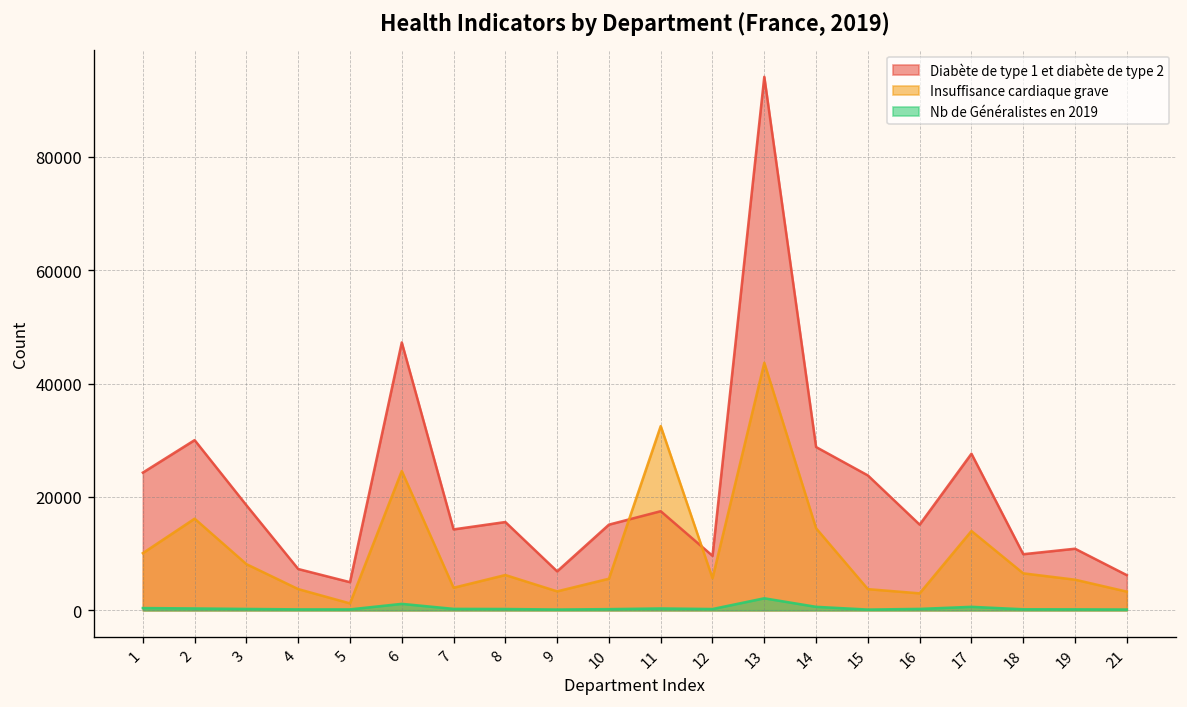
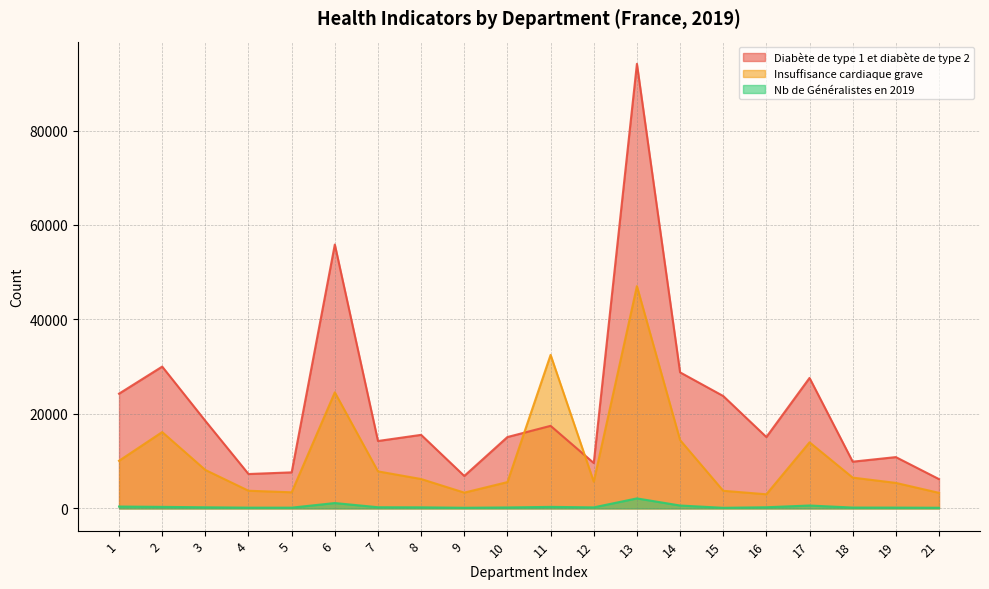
  {
    "Diabète de type 1 et diabète de type 2": {
      "1": 24000,
      "2": 30000,
      "3": 19000,
      "4": 7000,
-     "5": 5000,
-     "6": 47000,
+     "5": 8000,
+     "6": 56000,
      "7": 14000,
      "8": 16000,
      "9": 7000,
      "10": 15000,
      "11": 17000,
      "12": 10000,
      "13": 94000,
      "14": 29000,
      "15": 24000,
      "16": 15000,
      "17": 28000,
      "18": 10000,
      "19": 11000,
      "21": 6000
    },
    "Insuffisance cardiaque grave": {
      "1": 10000,
      "2": 16000,
      "3": 8000,
      "4": 4000,
-     "5": 1000,
+     "5": 3000,
      "6": 25000,
-     "7": 4000,
+     "7": 8000,
      "8": 6000,
      "9": 3000,
      "10": 6000,
      "11": 33000,
      "12": 6000,
-     "13": 44000,
+     "13": 47000,
      "14": 14000,
      "15": 4000,
      "16": 3000,
      "17": 14000,
      "18": 7000,
      "19": 5000,
      "21": 3000
    },
    "Nb de Généralistes en 2019": {
      "1": 0,
      "2": 0,
      "3": 0,
      "4": 0,
      "5": 0,
      "6": 1000,
      "7": 0,
      "8": 0,
      "9": 0,
      "10": 0,
      "11": 0,
      "12": 0,
      "13": 2000,
      "14": 1000,
      "15": 0,
      "16": 0,
      "17": 1000,
      "18": 0,
      "19": 0,
      "21": 0
    }
  }
